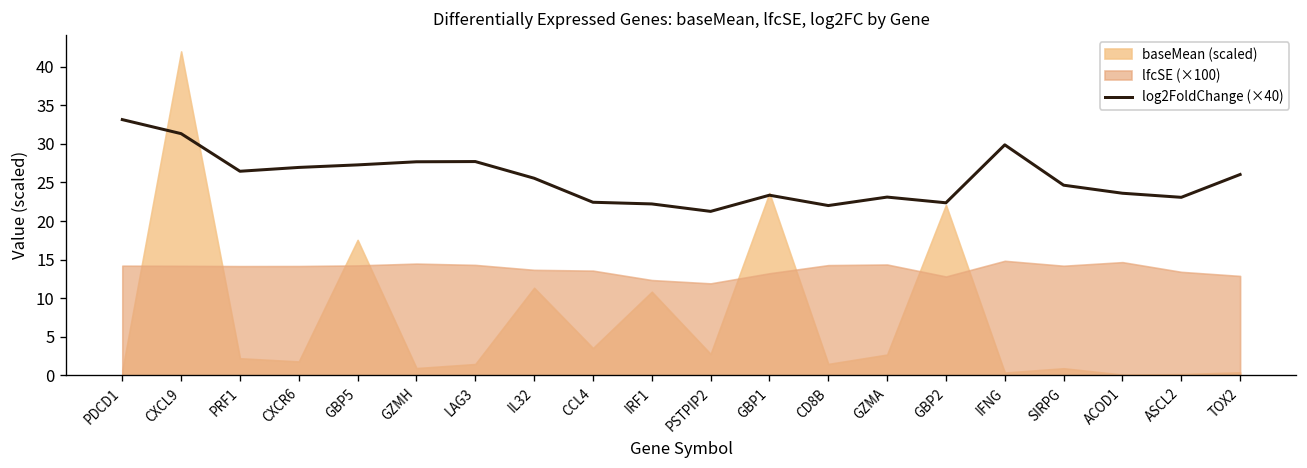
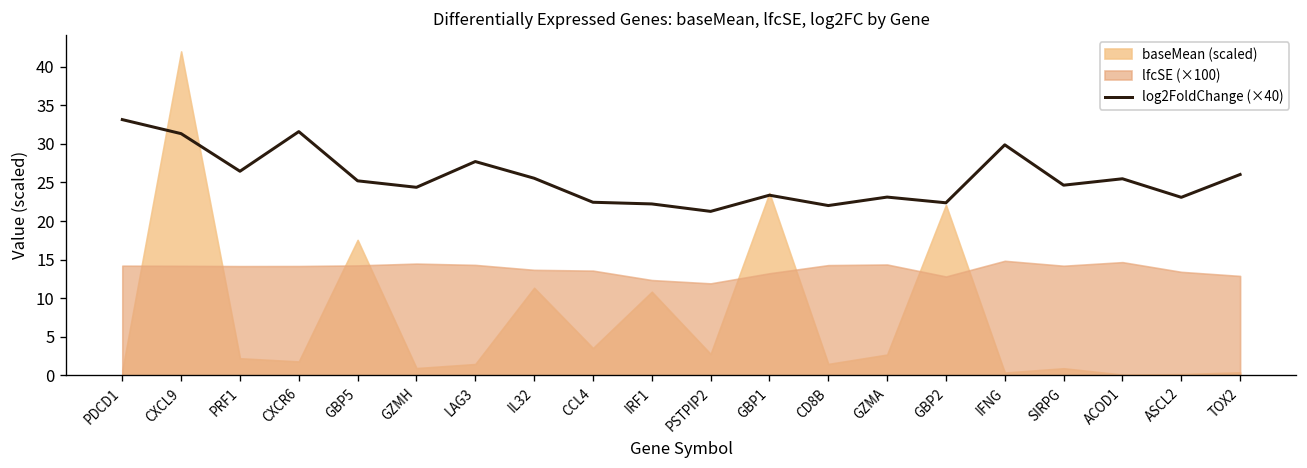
  {
    "log2FoldChange (×40)": {
      "PDCD1": 33,
      "CXCL9": 31,
      "PRF1": 26,
-     "CXCR6": 27,
-     "GBP5": 27,
-     "GZMH": 28,
+     "CXCR6": 32,
+     "GBP5": 25,
+     "GZMH": 24,
      "LAG3": 28,
      "IL32": 26,
      "CCL4": 22,
      "IRF1": 22,
      "PSTPIP2": 21,
      "CD8B": 22,
      "GZMA": 23,
      "IFNG": 30,
      "SIRPG": 25,
-     "ACOD1": 24,
+     "ACOD1": 25,
      "ASCL2": 23,
      "TOX2": 26
    }
  }
